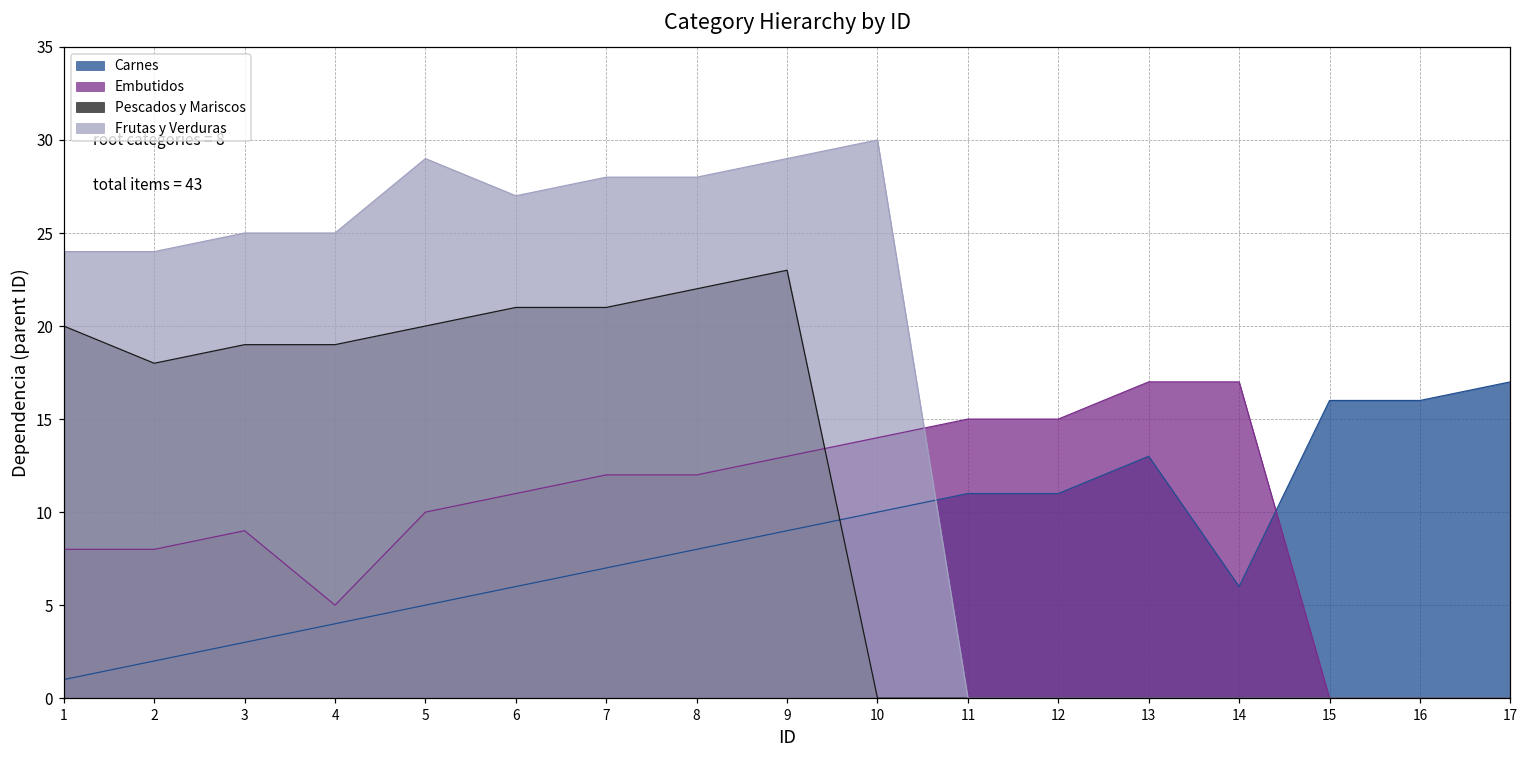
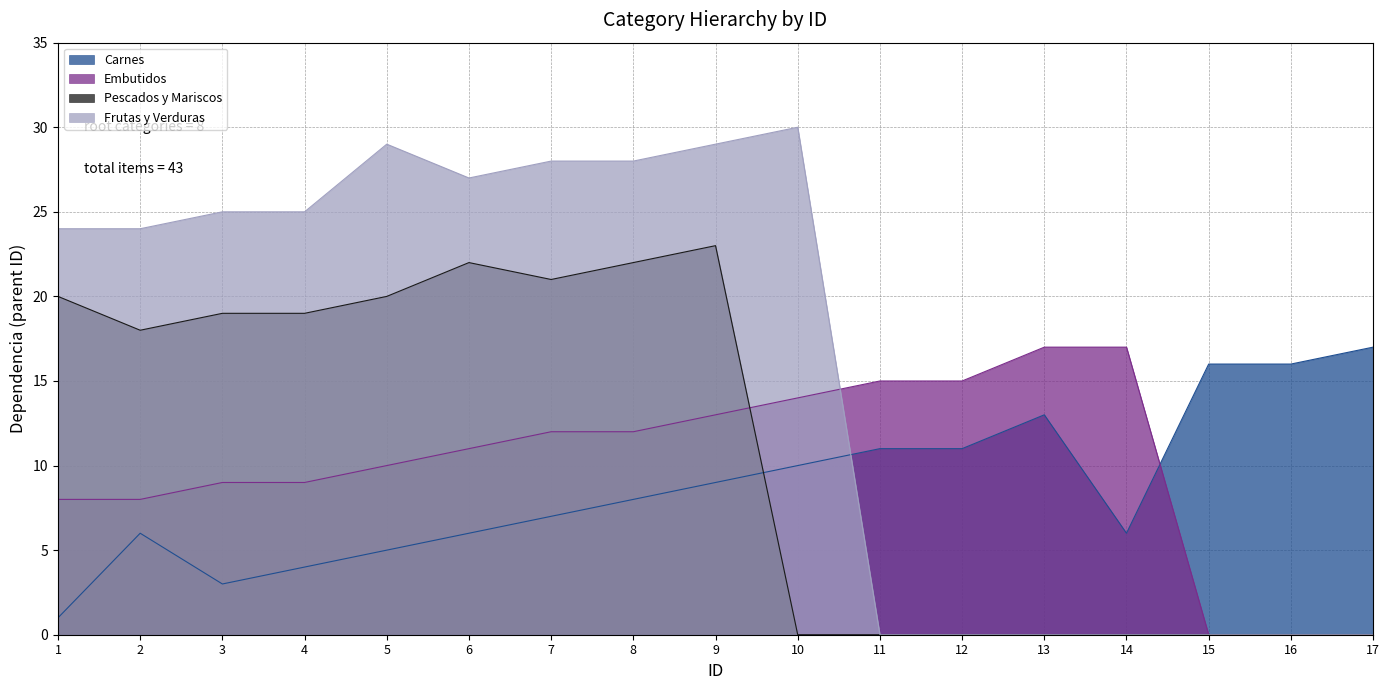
  {
    "Carnes": {
      "1": 1,
-     "2": 2,
+     "2": 6,
      "3": 3,
      "4": 4,
      "5": 5,
      "6": 6,
      "7": 7,
      "8": 8,
      "9": 9,
      "10": 10,
      "11": 11,
      "12": 11,
      "13": 13,
      "14": 6,
      "15": 16,
      "16": 16,
      "17": 17
    },
    "Embutidos": {
      "1": 8,
      "2": 8,
      "3": 9,
-     "4": 5,
+     "4": 9,
      "5": 10,
      "6": 11,
      "7": 12,
      "8": 12,
      "9": 13,
      "10": 14,
      "11": 15,
      "12": 15,
      "13": 17,
      "14": 17
    },
    "Pescados y Mariscos": {
      "1": 20,
      "2": 18,
      "3": 19,
      "4": 19,
      "5": 20,
-     "6": 21,
+     "6": 22,
      "7": 21,
      "8": 22,
      "9": 23,
      "10": 0
    },
    "Frutas y Verduras": {
      "1": 24,
      "2": 24,
      "3": 25,
      "4": 25,
      "5": 29,
      "6": 27,
      "7": 28,
      "8": 28,
      "9": 29,
      "10": 30
    }
  }
